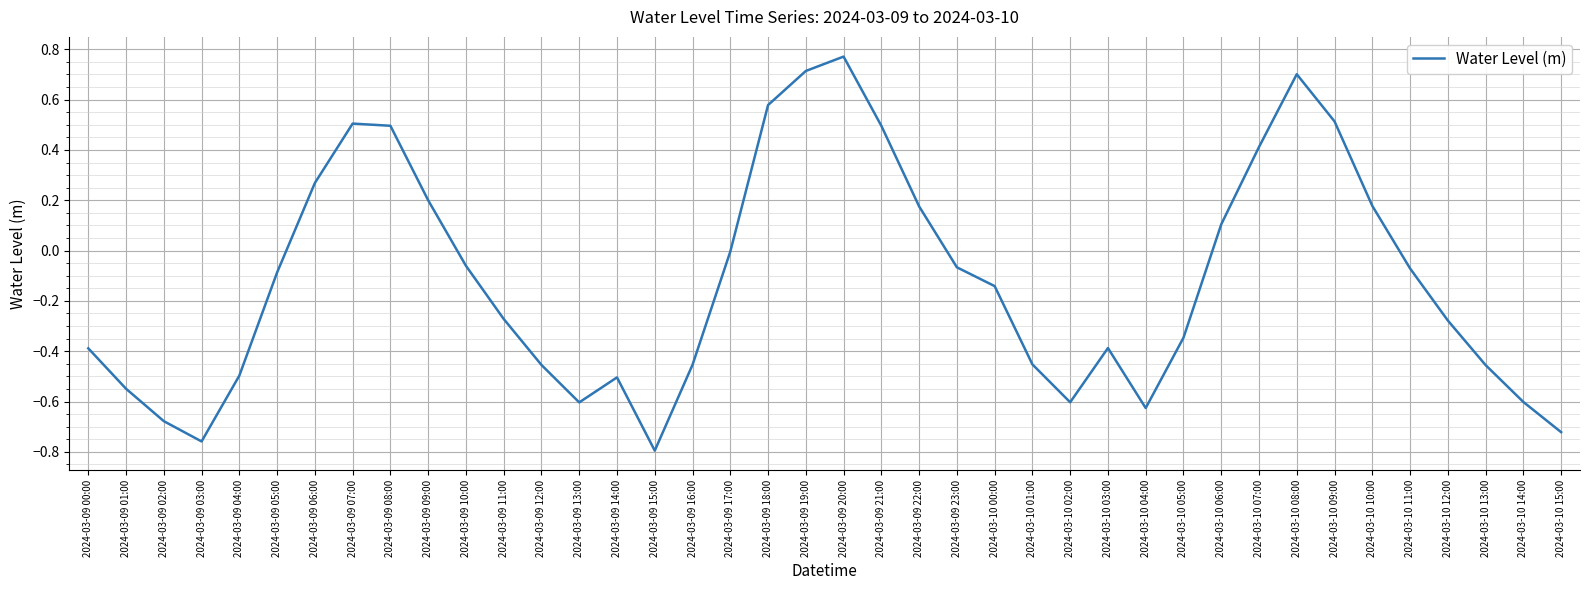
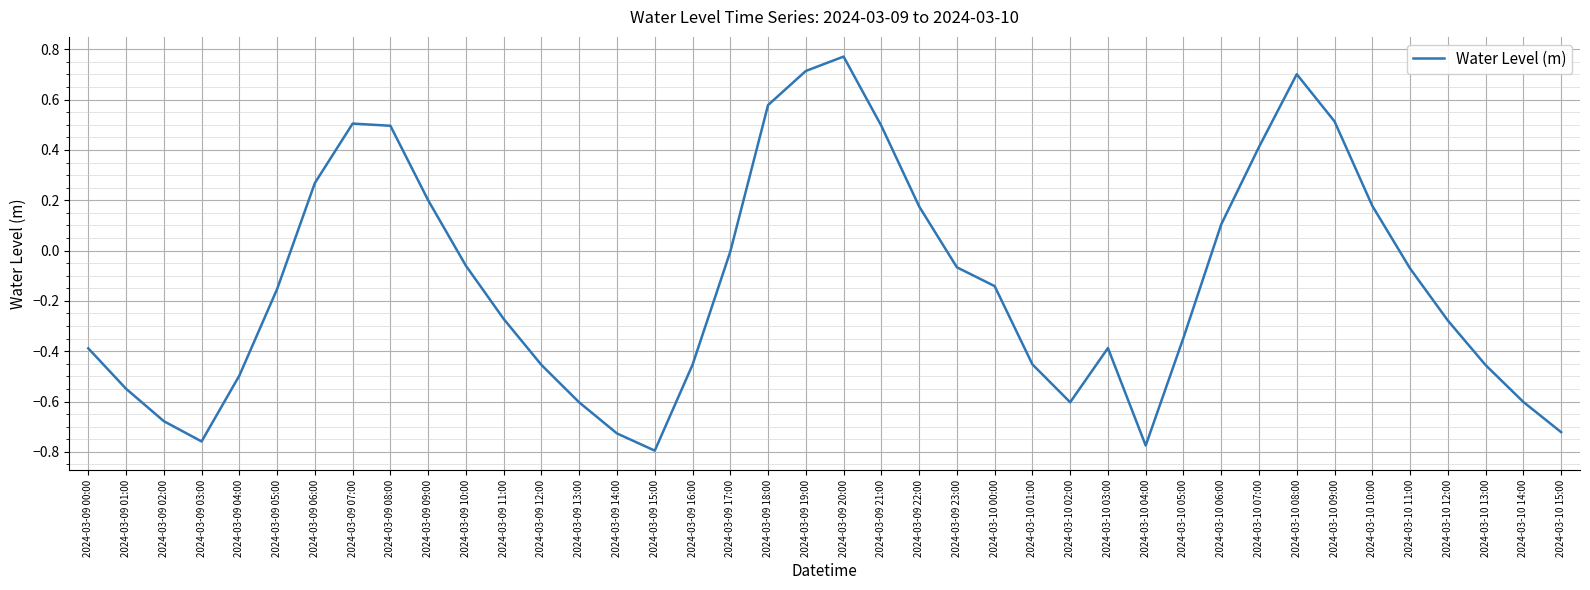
  {
    "2024-03-09 00:00": -0.39,
    "2024-03-09 01:00": -0.55,
    "2024-03-09 02:00": -0.68,
    "2024-03-09 03:00": -0.76,
    "2024-03-09 04:00": -0.50,
-   "2024-03-09 05:00": -0.09,
+   "2024-03-09 05:00": -0.15,
    "2024-03-09 06:00": 0.27,
    "2024-03-09 07:00": 0.50,
    "2024-03-09 08:00": 0.50,
    "2024-03-09 09:00": 0.20,
    "2024-03-09 10:00": -0.06,
    "2024-03-09 11:00": -0.27,
    "2024-03-09 12:00": -0.45,
    "2024-03-09 13:00": -0.60,
-   "2024-03-09 14:00": -0.50,
+   "2024-03-09 14:00": -0.73,
    "2024-03-09 15:00": -0.80,
    "2024-03-09 16:00": -0.45,
    "2024-03-09 17:00": 0.00,
    "2024-03-09 18:00": 0.58,
    "2024-03-09 19:00": 0.71,
    "2024-03-09 20:00": 0.77,
    "2024-03-09 21:00": 0.50,
    "2024-03-09 22:00": 0.18,
    "2024-03-09 23:00": -0.07,
    "2024-03-10 00:00": -0.14,
    "2024-03-10 01:00": -0.45,
    "2024-03-10 02:00": -0.60,
    "2024-03-10 03:00": -0.39,
-   "2024-03-10 04:00": -0.63,
+   "2024-03-10 04:00": -0.77,
    "2024-03-10 05:00": -0.35,
    "2024-03-10 06:00": 0.10,
    "2024-03-10 07:00": 0.41,
    "2024-03-10 08:00": 0.70,
    "2024-03-10 09:00": 0.51,
    "2024-03-10 10:00": 0.18,
    "2024-03-10 11:00": -0.07,
    "2024-03-10 12:00": -0.28,
    "2024-03-10 13:00": -0.45,
    "2024-03-10 14:00": -0.60,
    "2024-03-10 15:00": -0.72
  }
